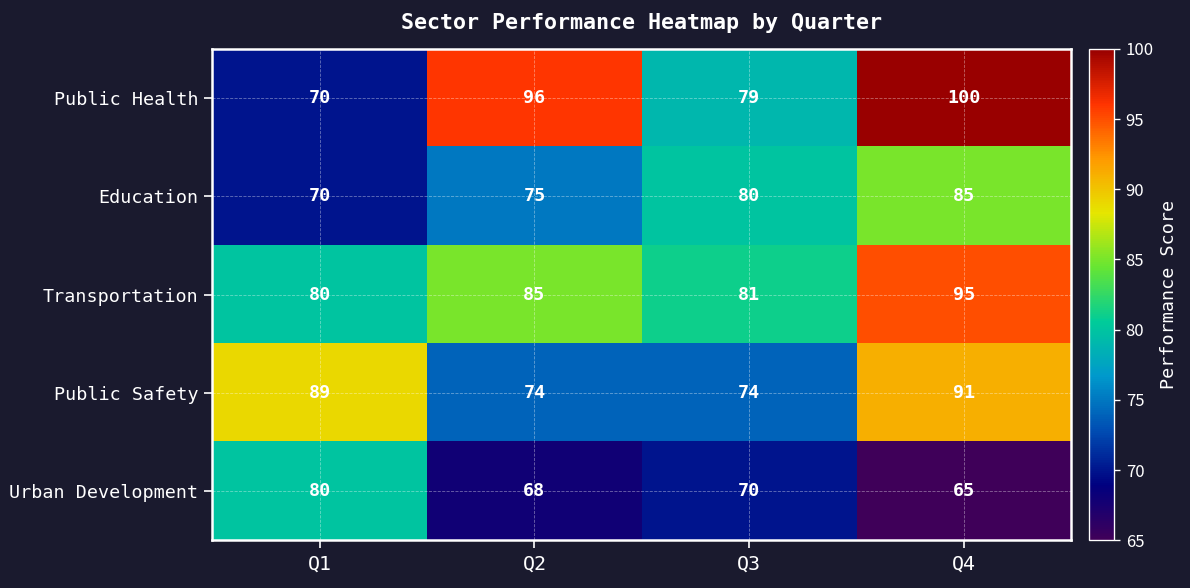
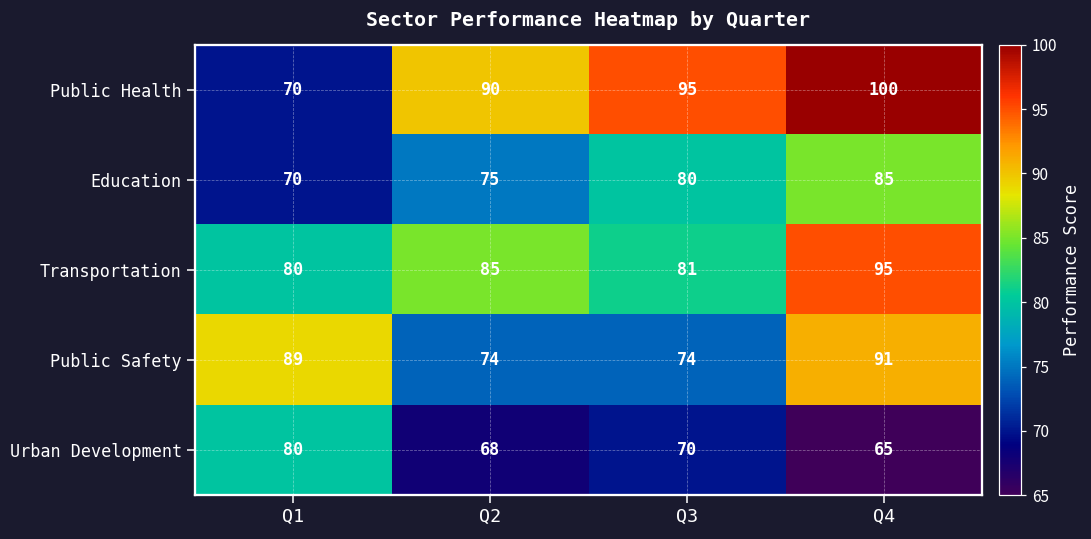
  {
    "Public Health": {
      "Q1": 70,
-     "Q2": 96,
-     "Q3": 79,
+     "Q2": 90,
+     "Q3": 95,
      "Q4": 100
    },
    "Education": {
      "Q1": 70,
      "Q2": 75,
      "Q3": 80,
      "Q4": 85
    },
    "Transportation": {
      "Q1": 80,
      "Q2": 85,
      "Q3": 81,
      "Q4": 95
    },
    "Public Safety": {
      "Q1": 89,
      "Q2": 74,
      "Q3": 74,
      "Q4": 91
    },
    "Urban Development": {
      "Q1": 80,
      "Q2": 68,
      "Q3": 70,
      "Q4": 65
    }
  }
